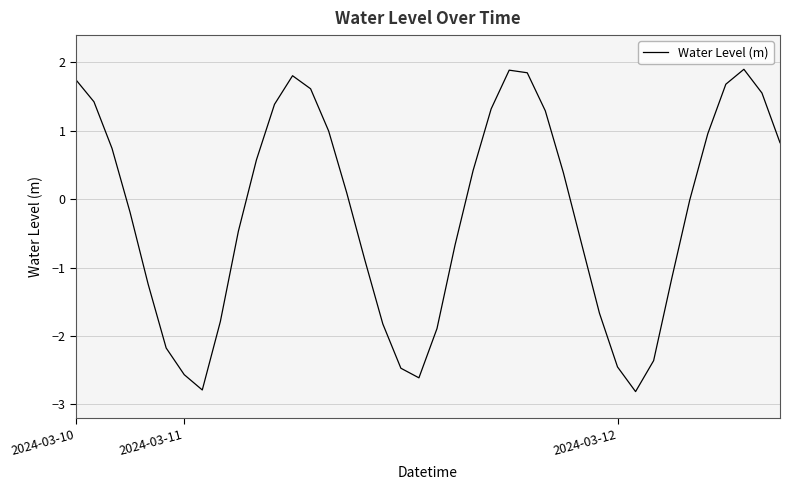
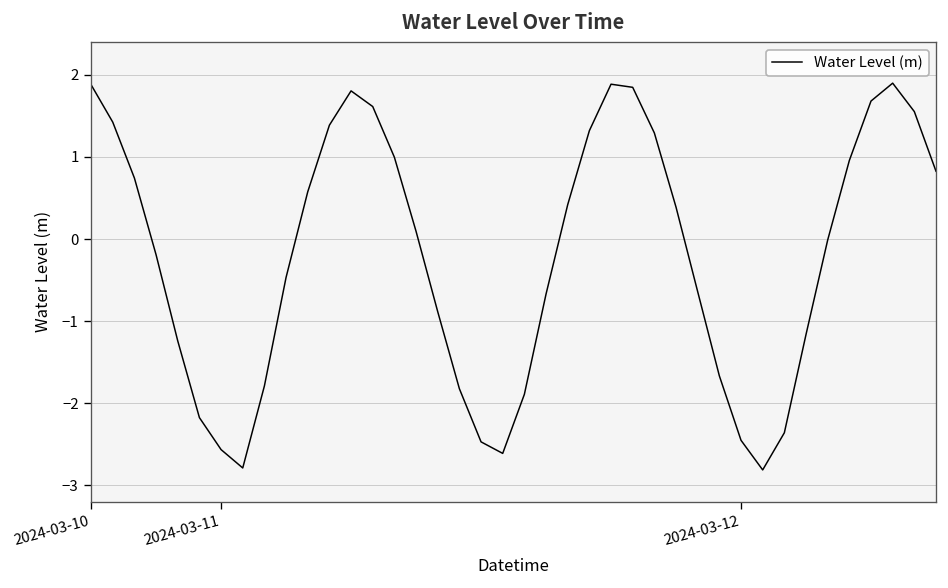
  {
-   "2024-03-10": 1.7,
+   "2024-03-10": 1.9,
    "2024-03-11": -2.6,
    "2024-03-12": -2.5
  }
